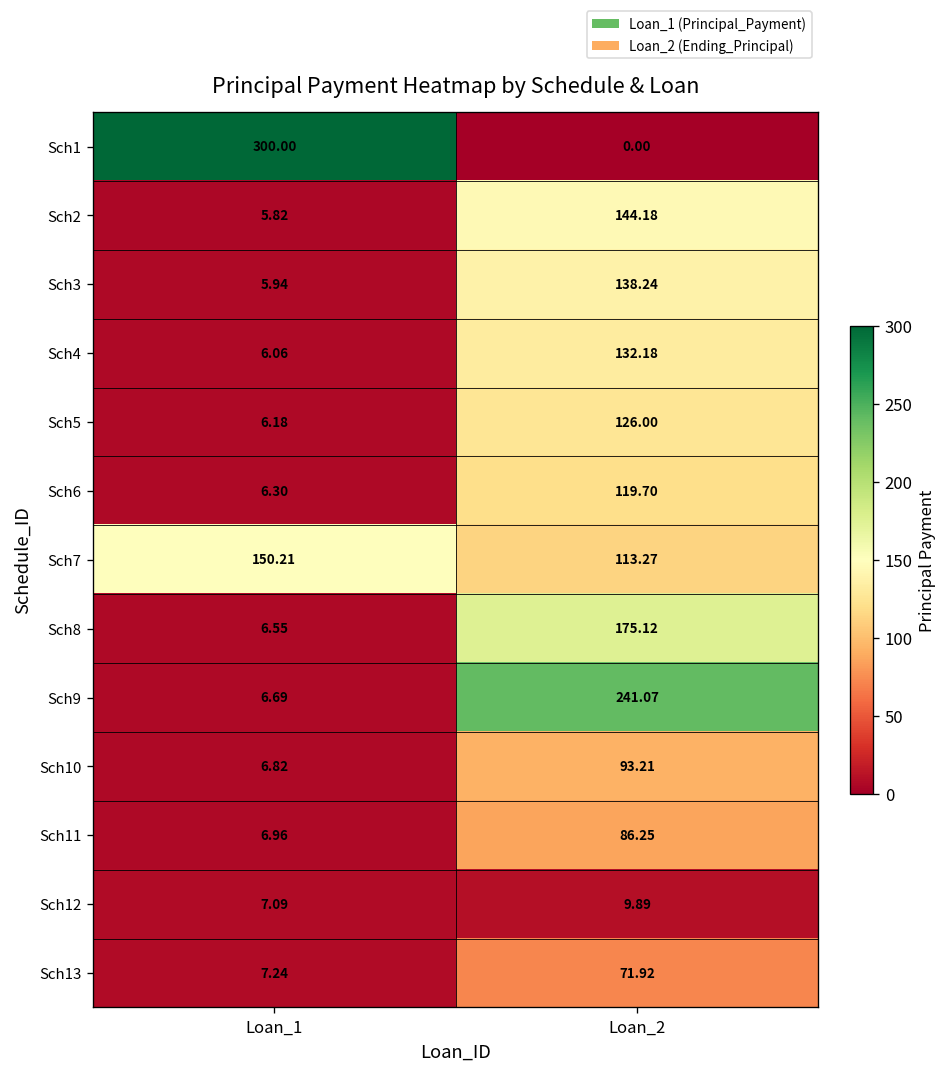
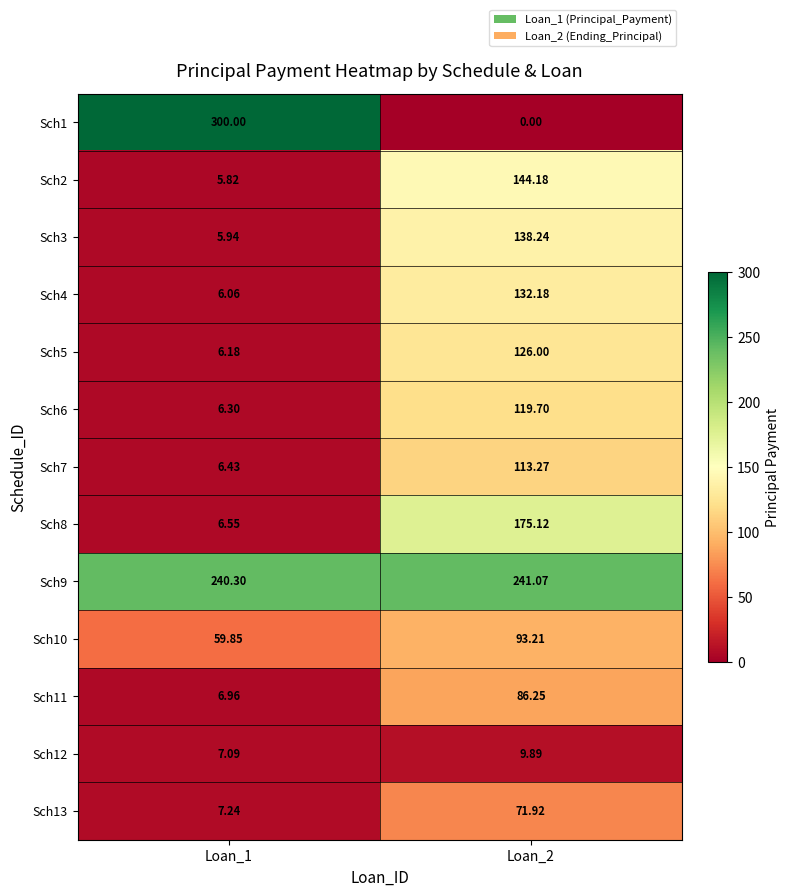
  {
    "Sch1": {
      "Loan_1": 300.00,
      "Loan_2": 0.00
    },
    "Sch2": {
      "Loan_1": 5.82,
      "Loan_2": 144.18
    },
    "Sch3": {
      "Loan_1": 5.94,
      "Loan_2": 138.24
    },
    "Sch4": {
      "Loan_1": 6.06,
      "Loan_2": 132.18
    },
    "Sch5": {
      "Loan_1": 6.18,
      "Loan_2": 126.00
    },
    "Sch6": {
      "Loan_1": 6.30,
      "Loan_2": 119.70
    },
    "Sch7": {
-     "Loan_1": 150.21,
+     "Loan_1": 6.43,
      "Loan_2": 113.27
    },
    "Sch8": {
      "Loan_1": 6.55,
      "Loan_2": 175.12
    },
    "Sch9": {
-     "Loan_1": 6.69,
+     "Loan_1": 240.30,
      "Loan_2": 241.07
    },
    "Sch10": {
-     "Loan_1": 6.82,
+     "Loan_1": 59.85,
      "Loan_2": 93.21
    },
    "Sch11": {
      "Loan_1": 6.96,
      "Loan_2": 86.25
    },
    "Sch12": {
      "Loan_1": 7.09,
      "Loan_2": 9.89
    },
    "Sch13": {
      "Loan_1": 7.24,
      "Loan_2": 71.92
    }
  }
